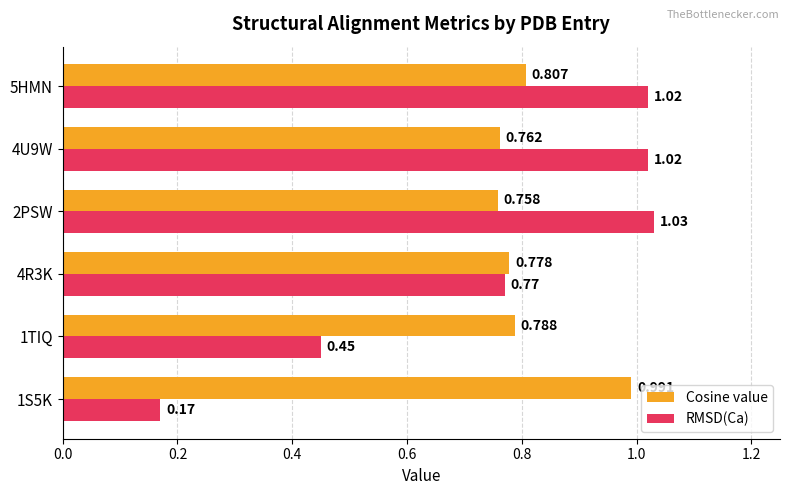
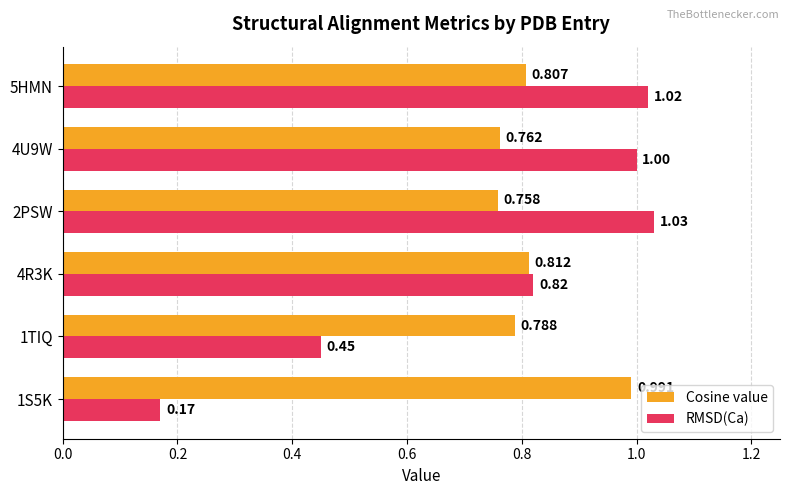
  {
    "Cosine value": {
      "5HMN": 0.807,
      "4U9W": 0.762,
      "2PSW": 0.758,
-     "4R3K": 0.778,
+     "4R3K": 0.812,
      "1TIQ": 0.788
    },
    "RMSD(Ca)": {
      "5HMN": 1.02,
-     "4U9W": 1.02,
+     "4U9W": 1.00,
      "2PSW": 1.03,
-     "4R3K": 0.77,
+     "4R3K": 0.82,
      "1TIQ": 0.45,
      "1S5K": 0.17
    }
  }
